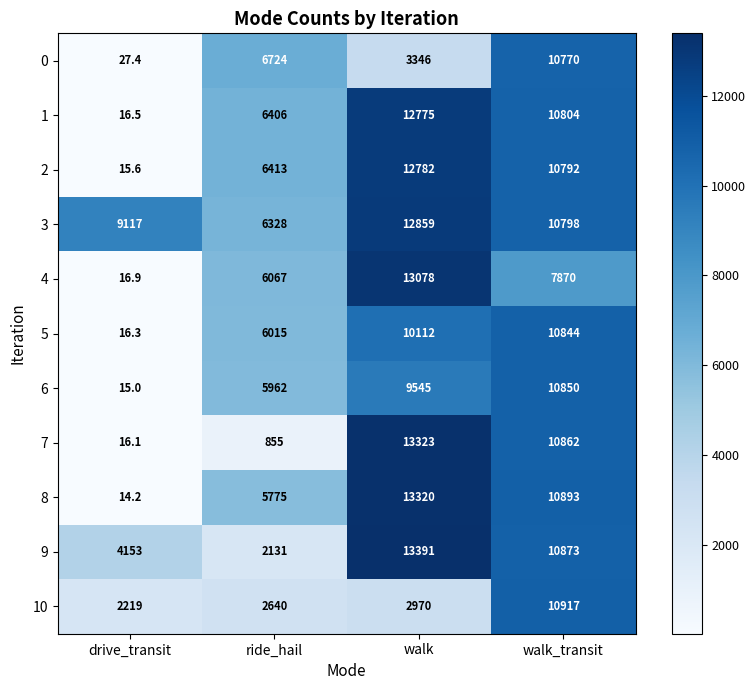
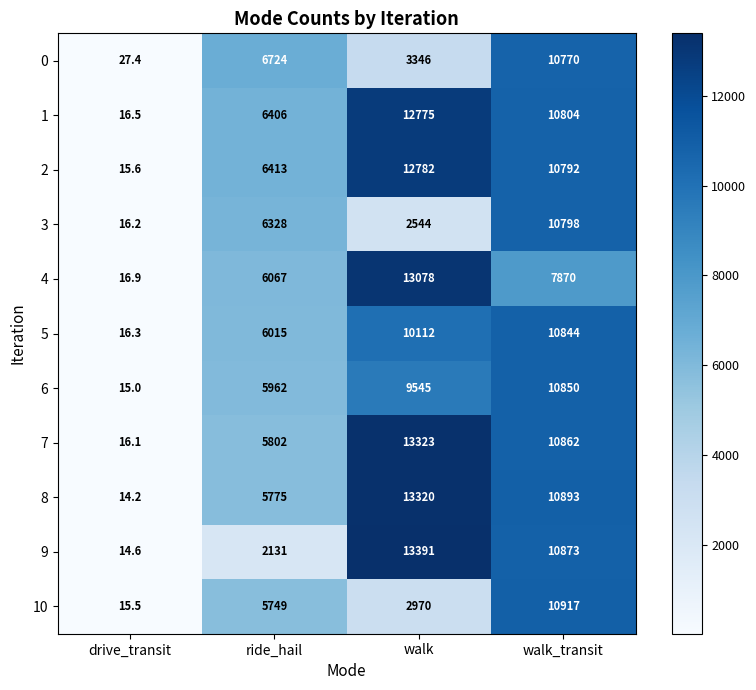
  {
    "0": {
      "drive_transit": 27.4,
      "ride_hail": 6724,
      "walk": 3346,
      "walk_transit": 10770
    },
    "1": {
      "drive_transit": 16.5,
      "ride_hail": 6406,
      "walk": 12775,
      "walk_transit": 10804
    },
    "2": {
      "drive_transit": 15.6,
      "ride_hail": 6413,
      "walk": 12782,
      "walk_transit": 10792
    },
    "3": {
-     "drive_transit": 9117,
+     "drive_transit": 16.2,
      "ride_hail": 6328,
-     "walk": 12859,
+     "walk": 2544,
      "walk_transit": 10798
    },
    "4": {
      "drive_transit": 16.9,
      "ride_hail": 6067,
      "walk": 13078,
      "walk_transit": 7870
    },
    "5": {
      "drive_transit": 16.3,
      "ride_hail": 6015,
      "walk": 10112,
      "walk_transit": 10844
    },
    "6": {
      "drive_transit": 15.0,
      "ride_hail": 5962,
      "walk": 9545,
      "walk_transit": 10850
    },
    "7": {
      "drive_transit": 16.1,
-     "ride_hail": 855,
+     "ride_hail": 5802,
      "walk": 13323,
      "walk_transit": 10862
    },
    "8": {
      "drive_transit": 14.2,
      "ride_hail": 5775,
      "walk": 13320,
      "walk_transit": 10893
    },
    "9": {
-     "drive_transit": 4153,
+     "drive_transit": 14.6,
      "ride_hail": 2131,
      "walk": 13391,
      "walk_transit": 10873
    },
    "10": {
-     "drive_transit": 2219,
-     "ride_hail": 2640,
+     "drive_transit": 15.5,
+     "ride_hail": 5749,
      "walk": 2970,
      "walk_transit": 10917
    }
  }
